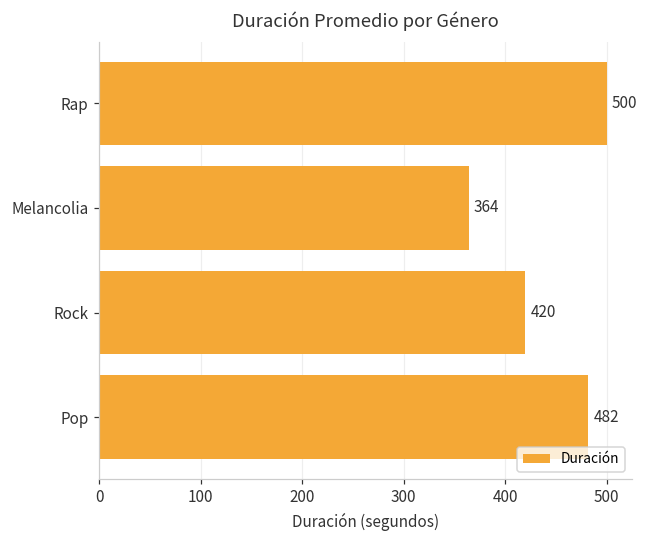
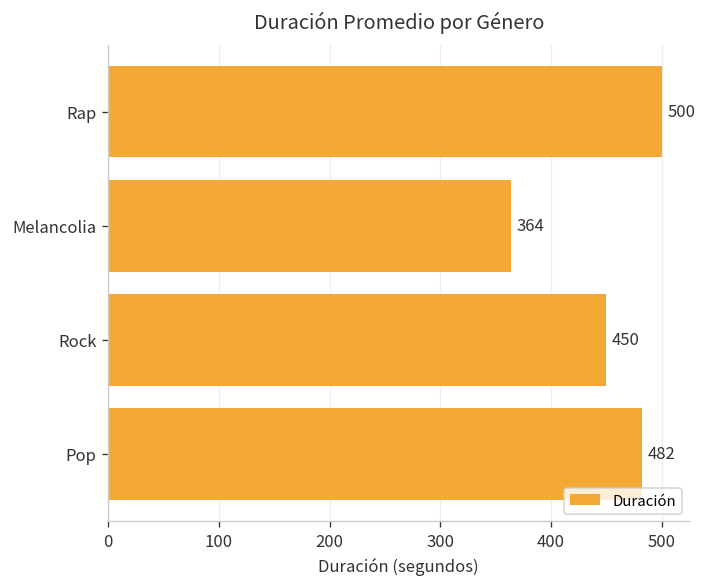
  {
    "Rap": 500,
    "Melancolia": 364,
-   "Rock": 420,
+   "Rock": 450,
    "Pop": 482
  }
